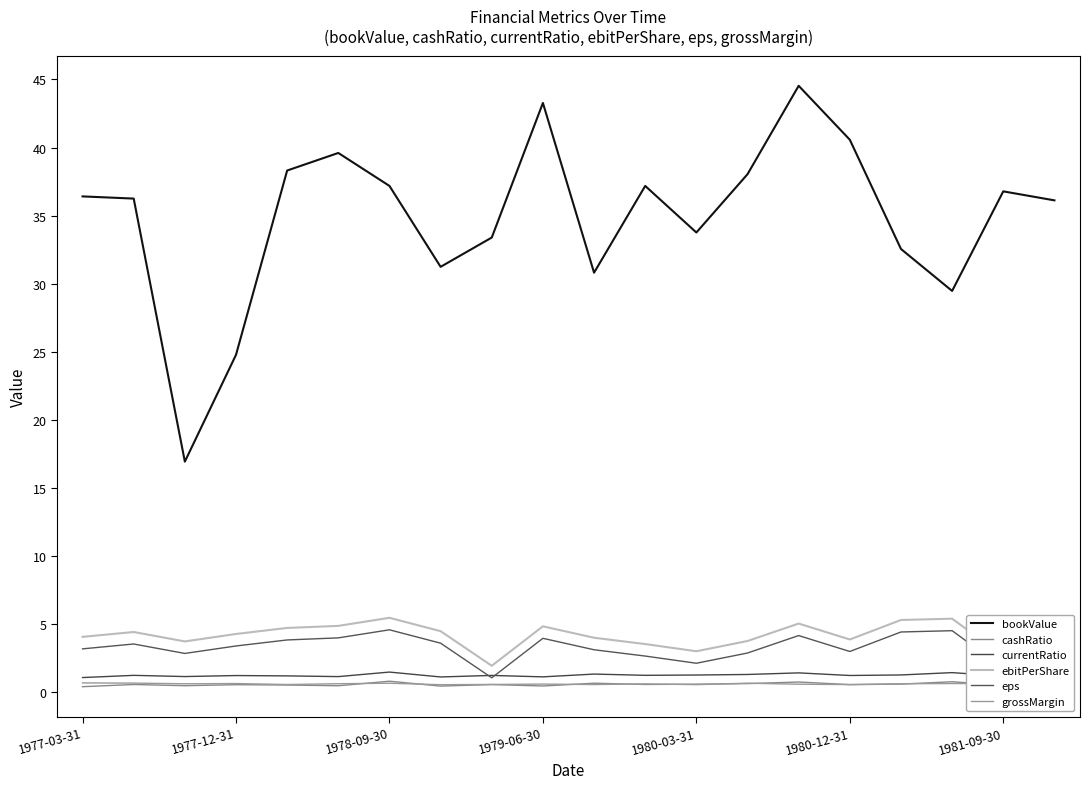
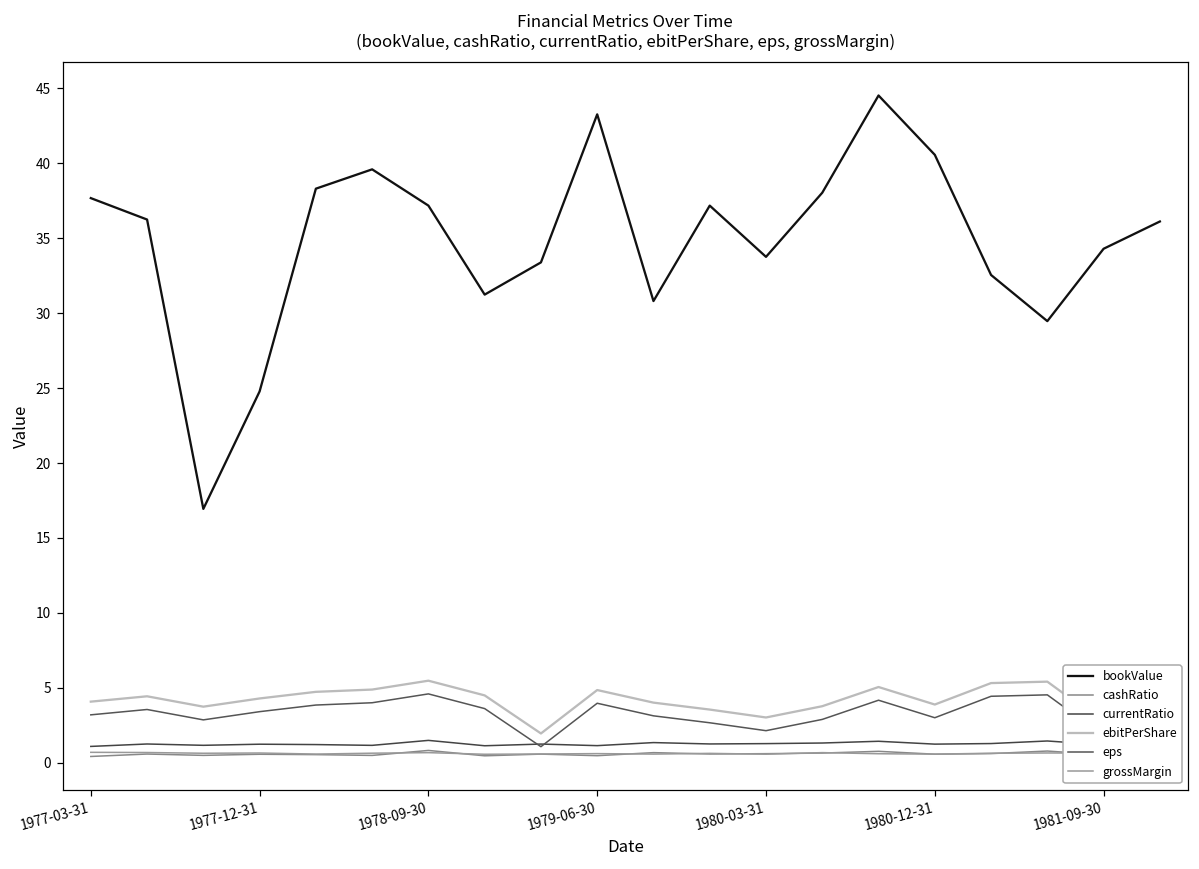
  {
    "bookValue": {
-     "1977-03-31": 36.4,
+     "1977-03-31": 37.7,
      "1977-12-31": 24.8,
      "1978-09-30": 37.2,
      "1979-06-30": 43.3,
      "1980-03-31": 33.8,
      "1980-12-31": 40.6,
-     "1981-09-30": 36.8
+     "1981-09-30": 34.3
    }
  }
